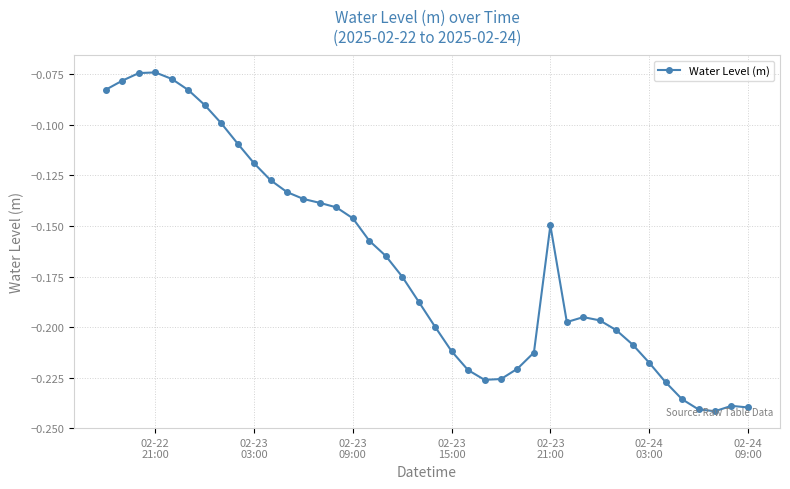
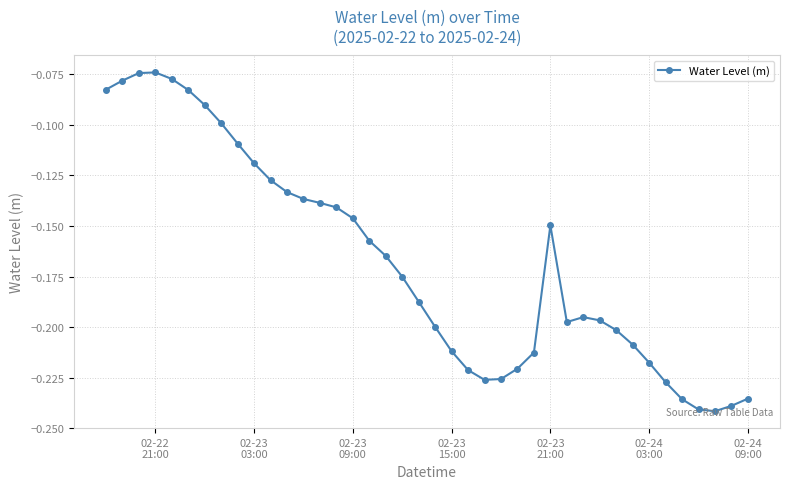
  {
    "02-22 21:00": -0.074,
    "02-23 03:00": -0.119,
    "02-23 09:00": -0.146,
    "02-23 15:00": -0.212,
    "02-23 21:00": -0.150,
    "02-24 03:00": -0.218,
-   "02-24 09:00": -0.240
+   "02-24 09:00": -0.235
  }
